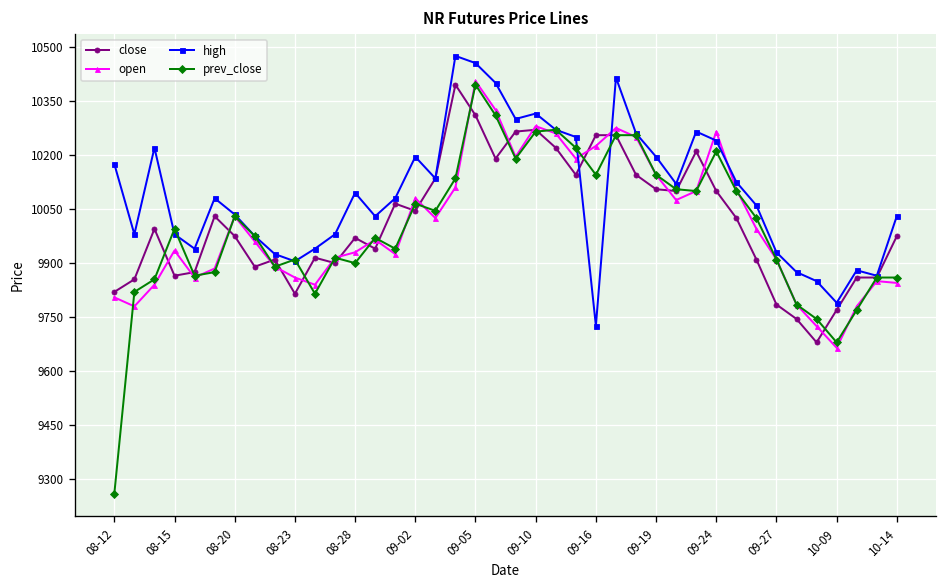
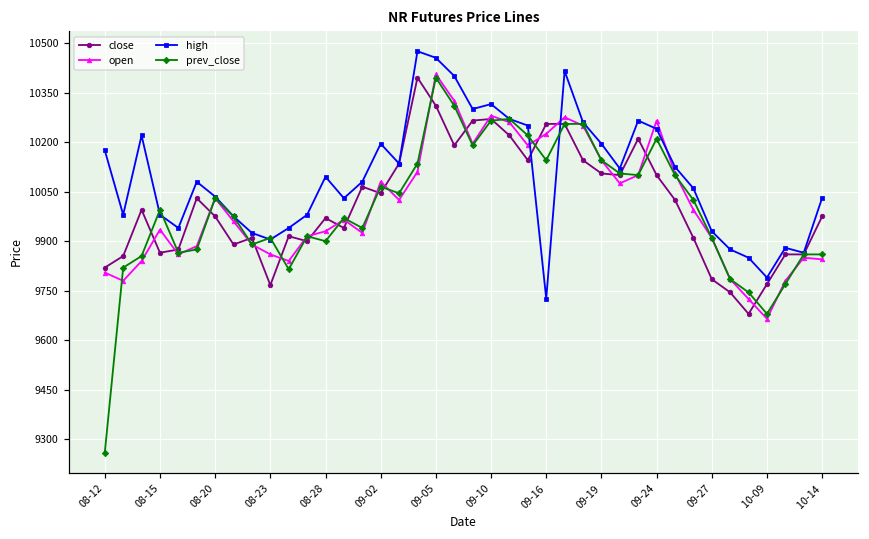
  {
    "close": {
      "08-12": 9820,
      "08-15": 9870,
      "08-20": 9980,
-     "08-23": 9820,
+     "08-23": 9770,
      "08-28": 9970,
      "09-02": 10050,
      "09-05": 10310,
      "09-16": 10260,
      "09-19": 10110,
      "09-24": 10100,
      "09-27": 9790,
      "10-09": 9770,
      "10-14": 9980
    },
    "open": {
      "08-12": 9810,
      "08-15": 9940,
      "08-23": 9860,
      "08-28": 9930,
      "09-02": 10080,
      "09-05": 10410,
      "09-10": 10280,
      "09-16": 10230,
      "09-24": 10270,
      "10-09": 9670,
      "10-14": 9850
    },
    "high": {
      "08-12": 10180,
      "08-15": 9980,
      "08-28": 10100,
      "09-02": 10200,
      "09-05": 10460,
      "09-10": 10320,
      "09-16": 9730,
      "09-19": 10200,
      "09-24": 10240,
      "09-27": 9930,
      "10-09": 9790,
      "10-14": 10030
    },
    "prev_close": {
      "08-12": 9260,
      "08-15": 10000,
      "08-28": 9900,
      "09-02": 10070,
      "09-05": 10400,
      "09-16": 10150,
      "09-24": 10210,
      "10-09": 9680,
      "10-14": 9860
    }
  }
